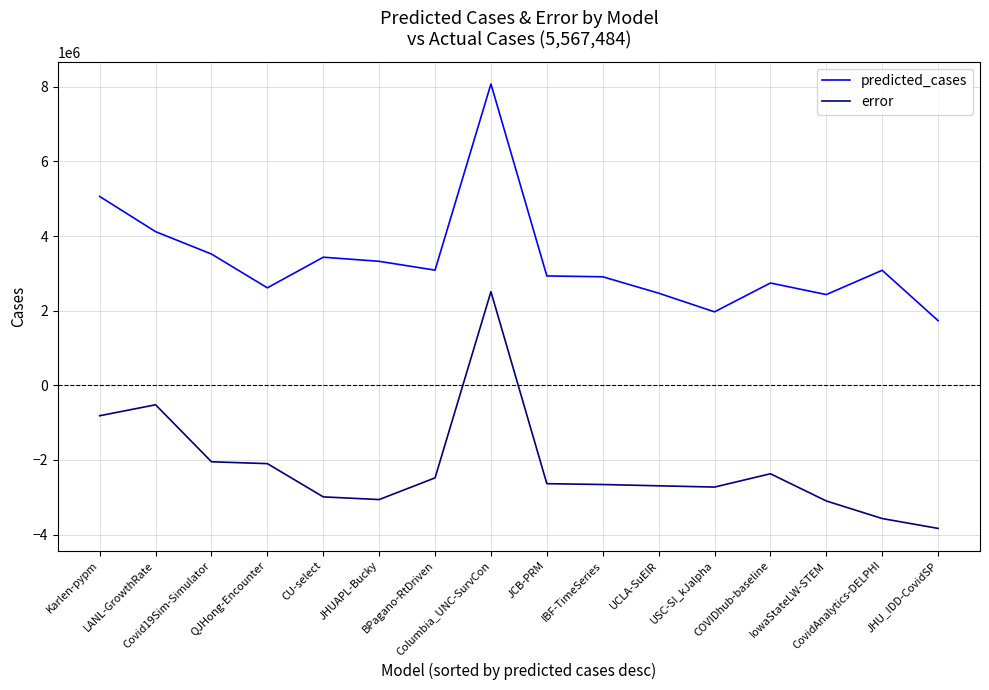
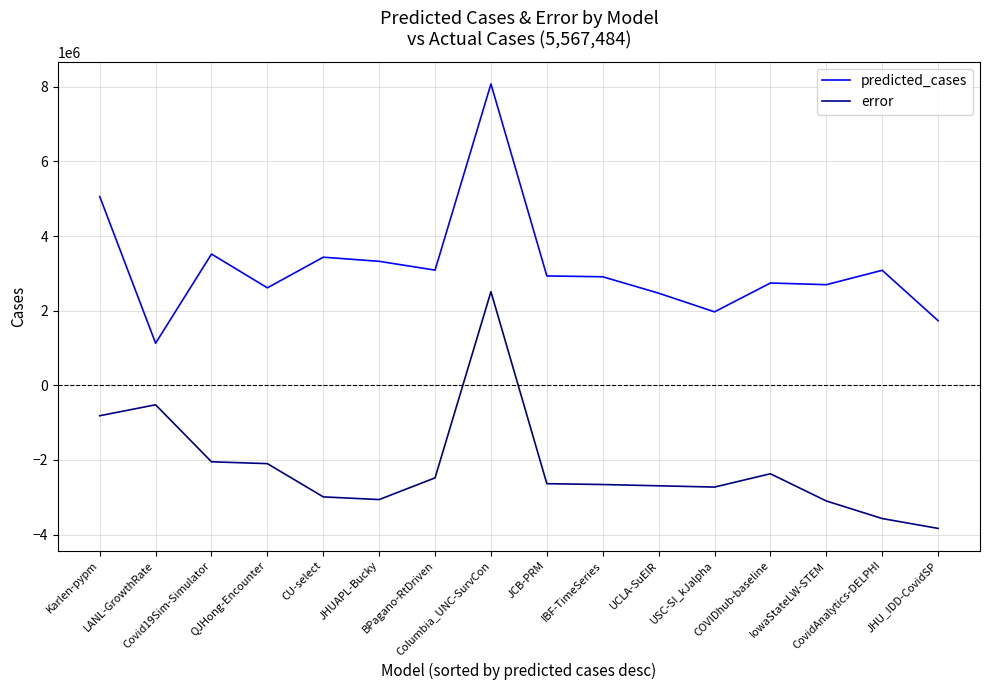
  {
    "predicted_cases": {
      "Karlen-pypm": 5100000,
-     "LANL-GrowthRate": 4100000,
+     "LANL-GrowthRate": 1100000,
      "Covid19Sim-Simulator": 3500000,
      "QJHong-Encounter": 2600000,
      "CU-select": 3400000,
      "JHUAPL-Bucky": 3300000,
      "BPagano-RtDriven": 3100000,
      "Columbia_UNC-SurvCon": 8100000,
      "JCB-PRM": 2900000,
      "IBF-TimeSeries": 2900000,
      "UCLA-SuEIR": 2500000,
      "USC-SI_kJalpha": 2000000,
      "COVIDhub-baseline": 2700000,
-     "IowaStateLW-STEM": 2400000,
+     "IowaStateLW-STEM": 2700000,
      "CovidAnalytics-DELPHI": 3100000,
      "JHU_IDD-CovidSP": 1700000
    },
    "error": {
      "Karlen-pypm": -800000,
      "LANL-GrowthRate": -500000,
      "Covid19Sim-Simulator": -2000000,
      "QJHong-Encounter": -2100000,
      "CU-select": -3000000,
      "JHUAPL-Bucky": -3100000,
      "BPagano-RtDriven": -2500000,
      "Columbia_UNC-SurvCon": 2500000,
      "JCB-PRM": -2600000,
      "IBF-TimeSeries": -2700000,
      "UCLA-SuEIR": -2700000,
      "USC-SI_kJalpha": -2700000,
      "COVIDhub-baseline": -2400000,
      "IowaStateLW-STEM": -3100000,
      "CovidAnalytics-DELPHI": -3600000,
      "JHU_IDD-CovidSP": -3800000
    }
  }
